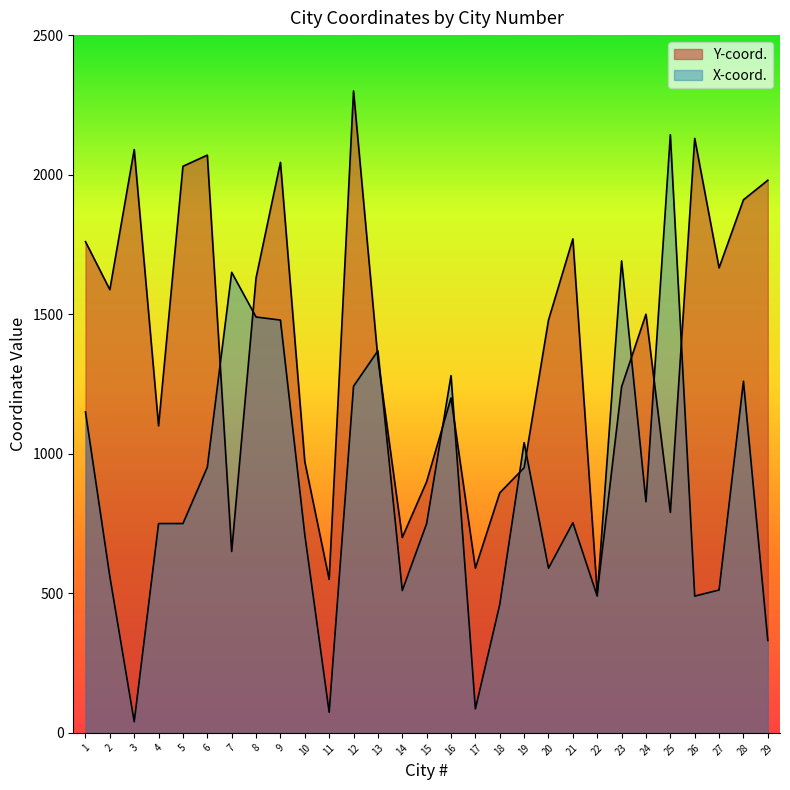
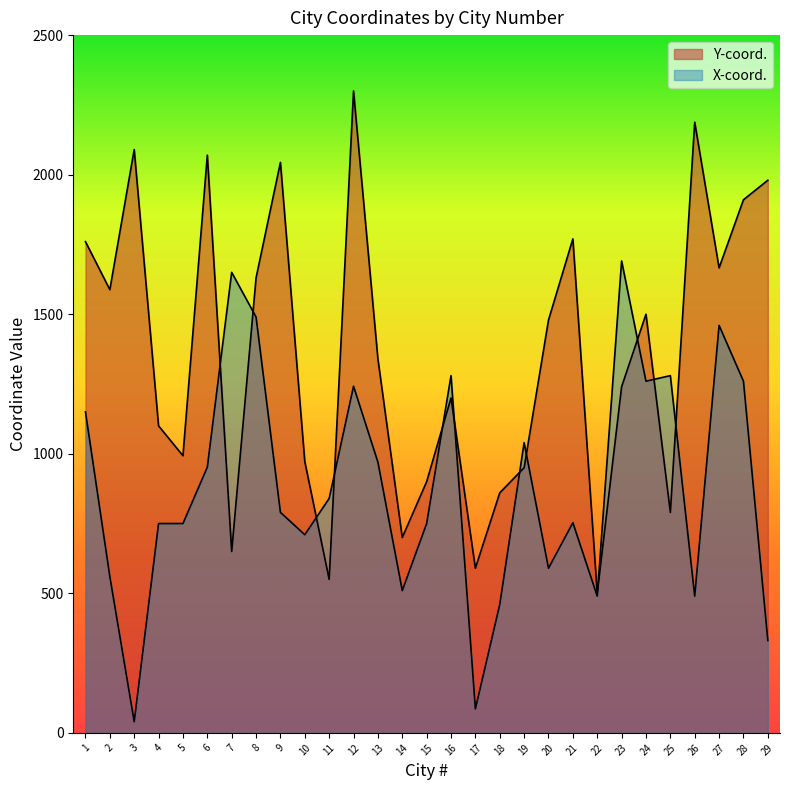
  {
    "Y-coord.": {
      "1": 1760,
      "2": 1590,
      "3": 2090,
      "4": 1100,
-     "5": 2030,
+     "5": 990,
      "6": 2070,
      "7": 650,
      "8": 1630,
      "9": 2040,
      "10": 970,
      "11": 550,
      "12": 2300,
      "13": 1340,
      "14": 700,
      "15": 900,
      "16": 1200,
      "17": 590,
      "18": 860,
      "19": 950,
      "20": 1480,
      "21": 1770,
      "22": 500,
      "23": 1240,
      "24": 1500,
      "25": 790,
-     "26": 2130,
+     "26": 2190,
      "27": 1670,
      "28": 1910,
      "29": 1980
    },
    "X-coord.": {
      "1": 1150,
      "2": 560,
      "3": 40,
      "4": 750,
      "5": 750,
      "6": 950,
      "7": 1650,
      "8": 1490,
-     "9": 1480,
+     "9": 790,
      "10": 710,
-     "11": 70,
+     "11": 840,
      "12": 1240,
-     "13": 1370,
+     "13": 970,
      "14": 510,
      "15": 750,
      "16": 1280,
      "17": 90,
      "18": 460,
      "19": 1040,
      "20": 590,
      "21": 750,
      "22": 490,
      "23": 1690,
-     "24": 830,
-     "25": 2140,
+     "24": 1260,
+     "25": 1280,
      "26": 490,
-     "27": 510,
+     "27": 1460,
      "28": 1260,
      "29": 330
    }
  }
